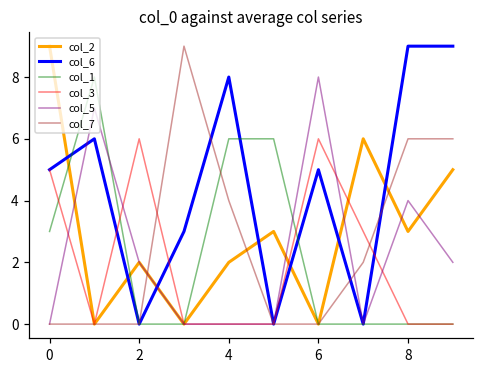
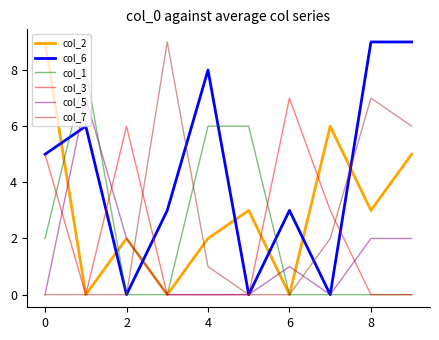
  {
    "col_2": {
      "4": 2,
      "8": 3
    },
    "col_6": {
      "4": 8,
-     "6": 5,
+     "6": 3,
      "8": 9
    },
    "col_1": {
-     "0": 3,
+     "0": 2,
      "4": 6
    },
    "col_3": {
      "2": 6,
-     "6": 6
+     "6": 7
    },
    "col_5": {
-     "6": 8,
-     "8": 4
+     "6": 1,
+     "8": 2
    },
    "col_7": {
-     "4": 4,
-     "8": 6
+     "4": 1,
+     "8": 7
    }
  }
